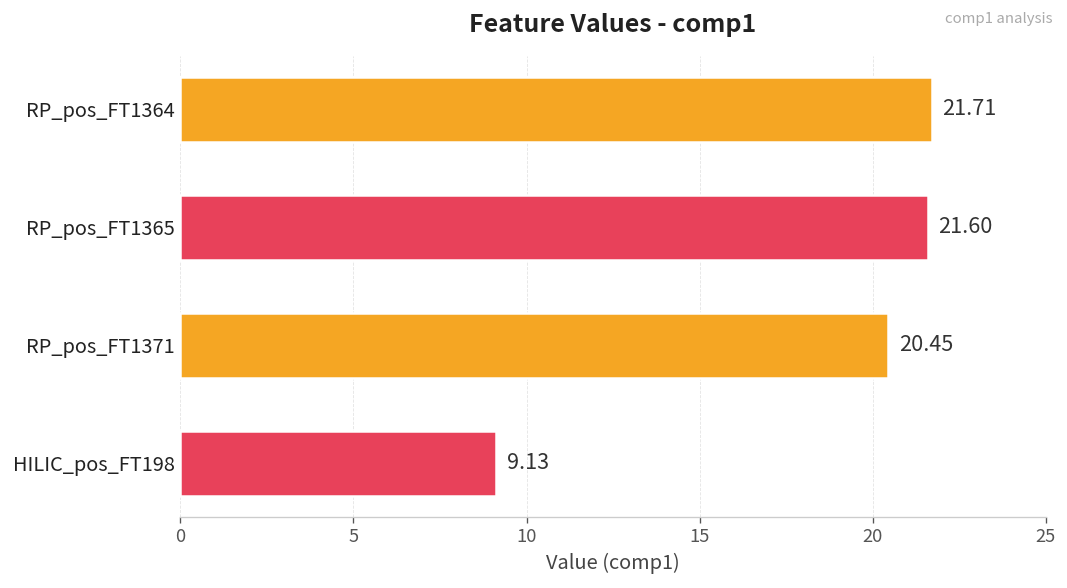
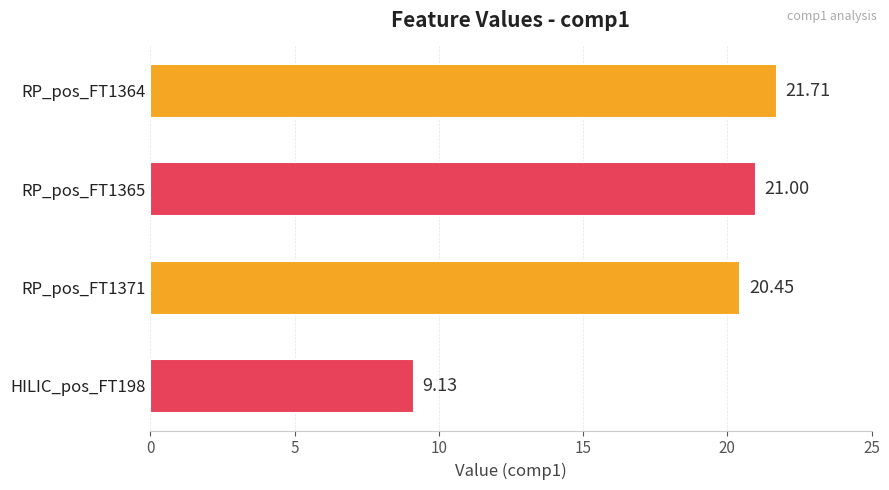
  {
    "RP_pos_FT1364": 21.71,
-   "RP_pos_FT1365": 21.60,
+   "RP_pos_FT1365": 21.00,
    "RP_pos_FT1371": 20.45,
    "HILIC_pos_FT198": 9.13
  }
